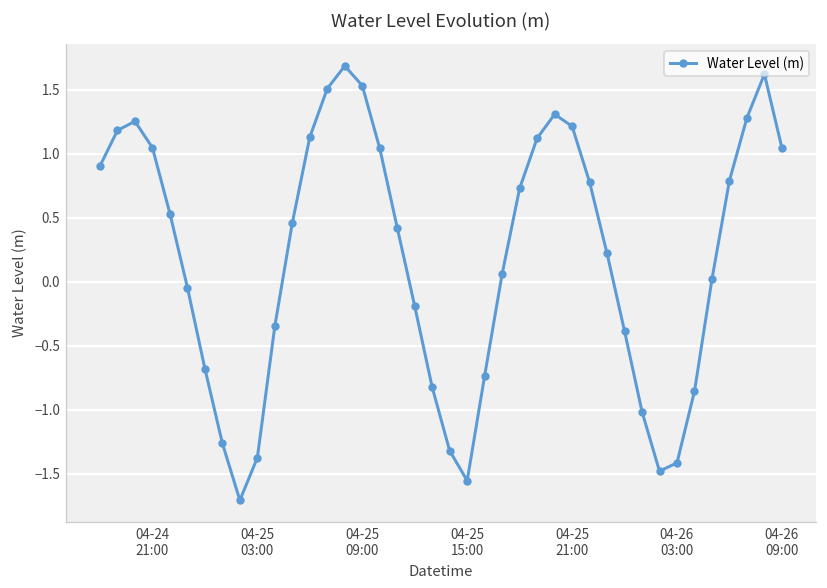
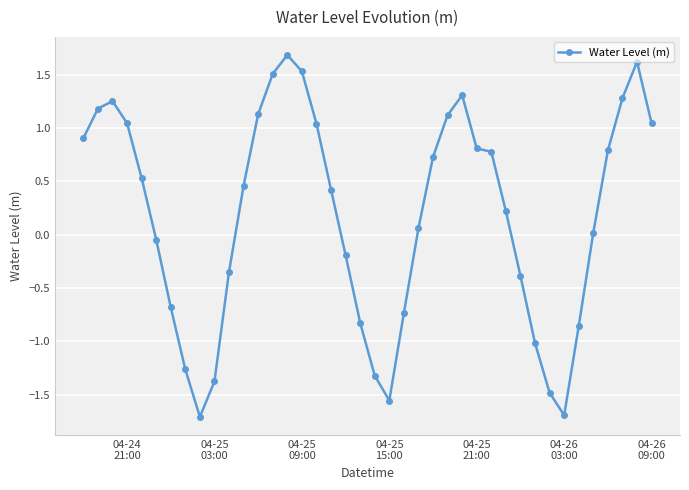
  {
    "04-24 21:00": 1.05,
    "04-25 03:00": -1.38,
    "04-25 09:00": 1.53,
    "04-25 15:00": -1.56,
-   "04-25 21:00": 1.21,
-   "04-26 03:00": -1.42,
+   "04-25 21:00": 0.81,
+   "04-26 03:00": -1.69,
    "04-26 09:00": 1.05
  }
